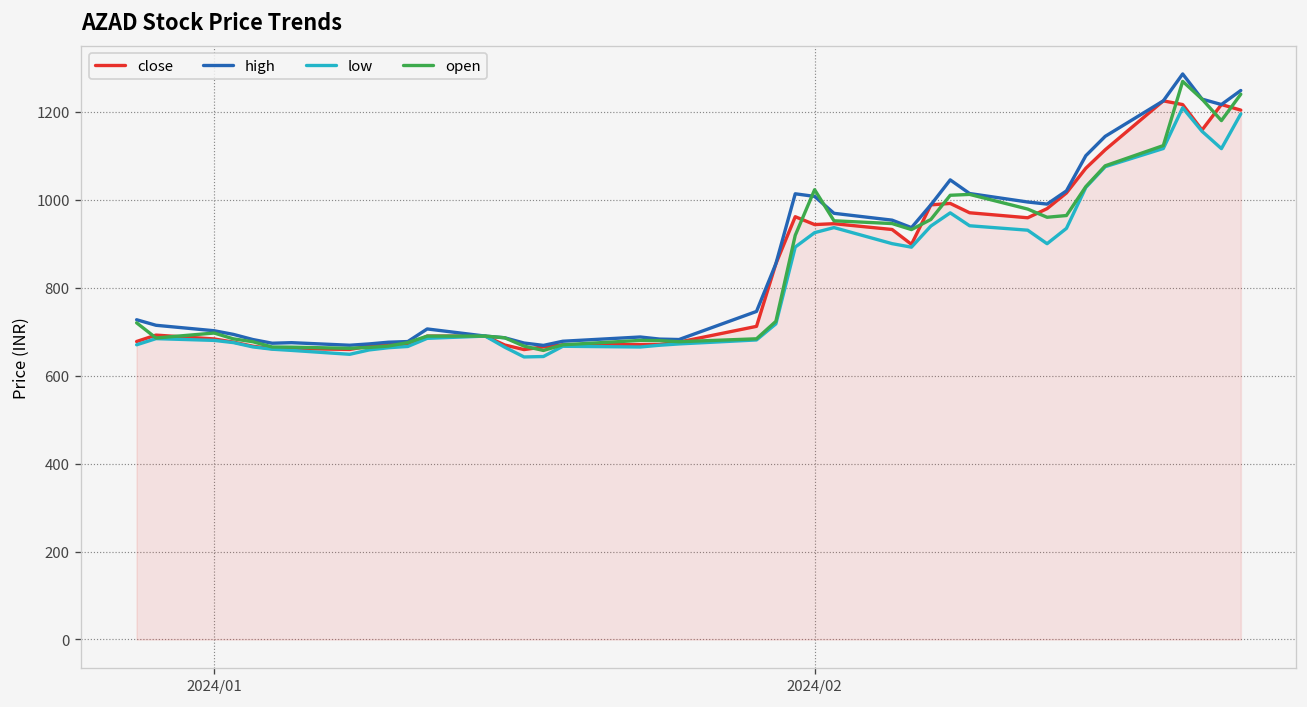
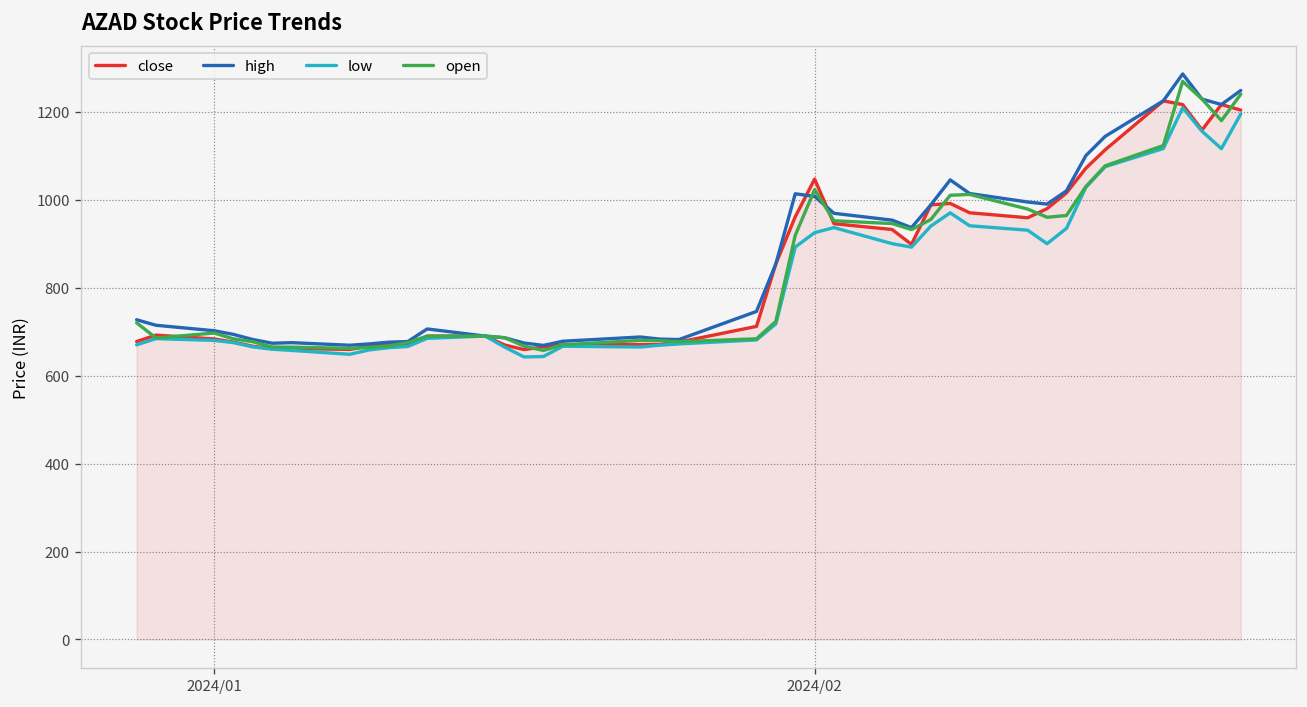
  {
    "close": {
-     "2024/02": 940
+     "2024/02": 1050
    },
    "high": {
      "2024/02": 1010
    },
    "low": {
      "2024/02": 930
    },
    "open": {
      "2024/02": 1020
    }
  }
